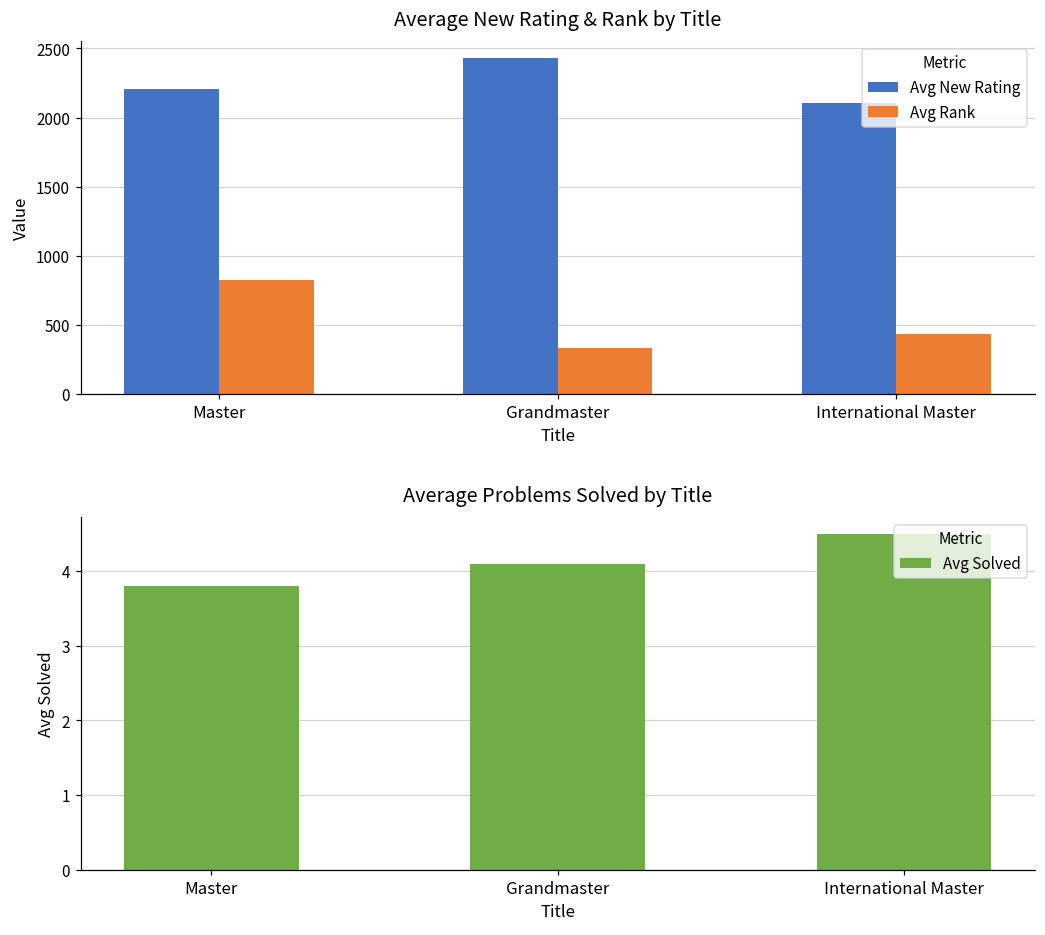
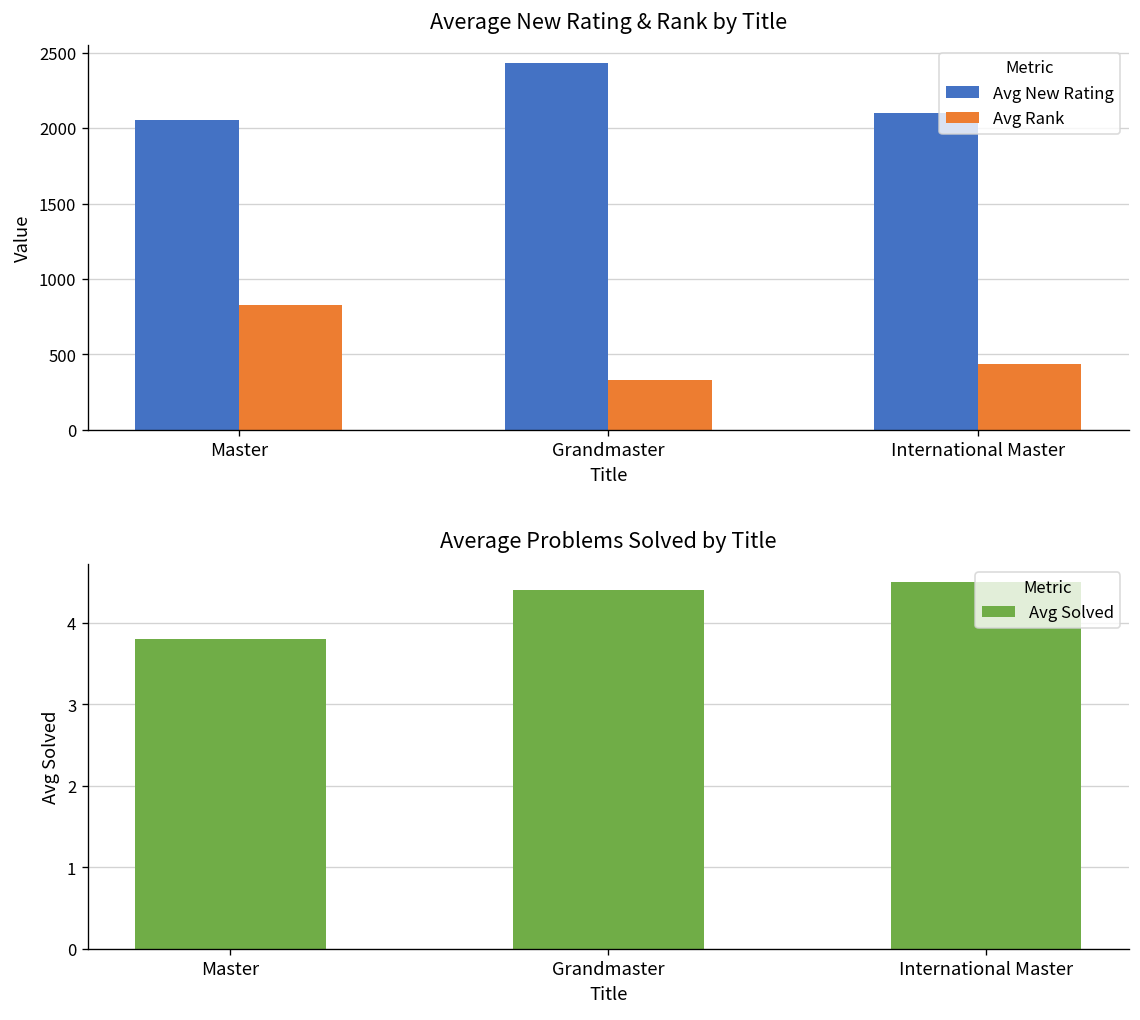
  {
    "Average New Rating & Rank by Title": {
      "Avg New Rating": {
-       "Master": 2200,
+       "Master": 2050,
        "Grandmaster": 2430,
        "International Master": 2100
      },
      "Avg Rank": {
        "Master": 830,
        "Grandmaster": 330,
        "International Master": 440
      }
    },
    "Average Problems Solved by Title": {
      "Master": 3.8,
-     "Grandmaster": 4.1
+     "Grandmaster": 4.4
    }
  }
